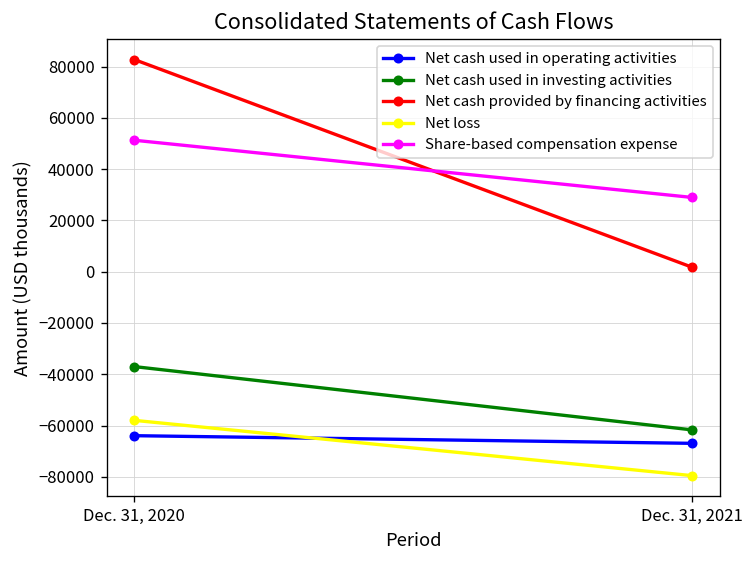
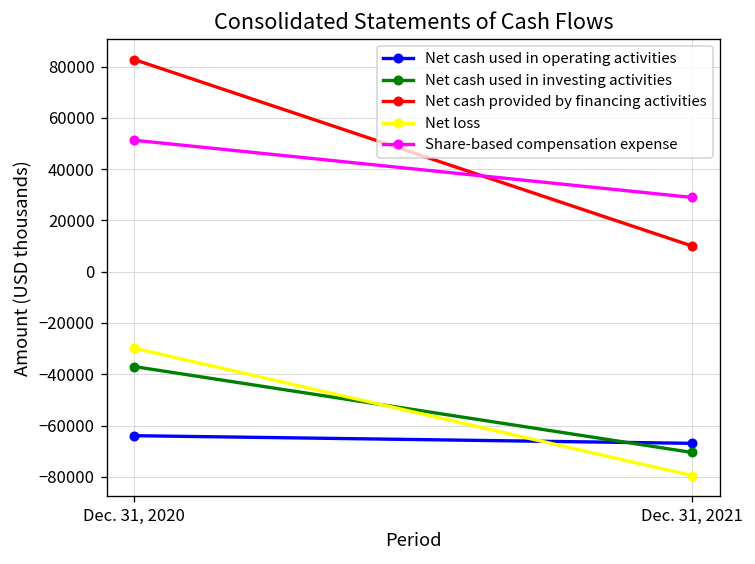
  {
    "Net cash used in operating activities": {
      "Dec. 31, 2020": -64000,
      "Dec. 31, 2021": -67000
    },
    "Net cash used in investing activities": {
      "Dec. 31, 2020": -37000,
-     "Dec. 31, 2021": -62000
+     "Dec. 31, 2021": -71000
    },
    "Net cash provided by financing activities": {
      "Dec. 31, 2020": 83000,
-     "Dec. 31, 2021": 2000
+     "Dec. 31, 2021": 10000
    },
    "Net loss": {
-     "Dec. 31, 2020": -58000,
+     "Dec. 31, 2020": -30000,
      "Dec. 31, 2021": -80000
    },
    "Share-based compensation expense": {
      "Dec. 31, 2020": 51000,
      "Dec. 31, 2021": 29000
    }
  }
